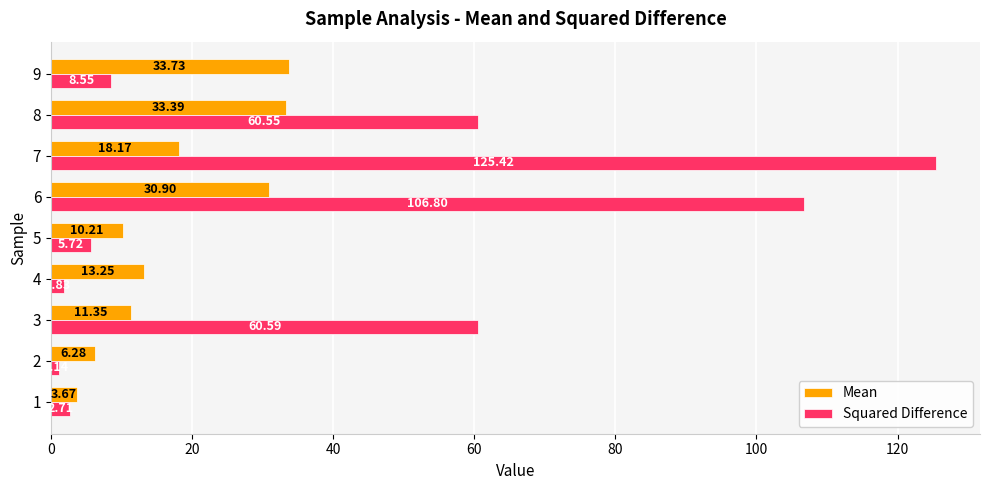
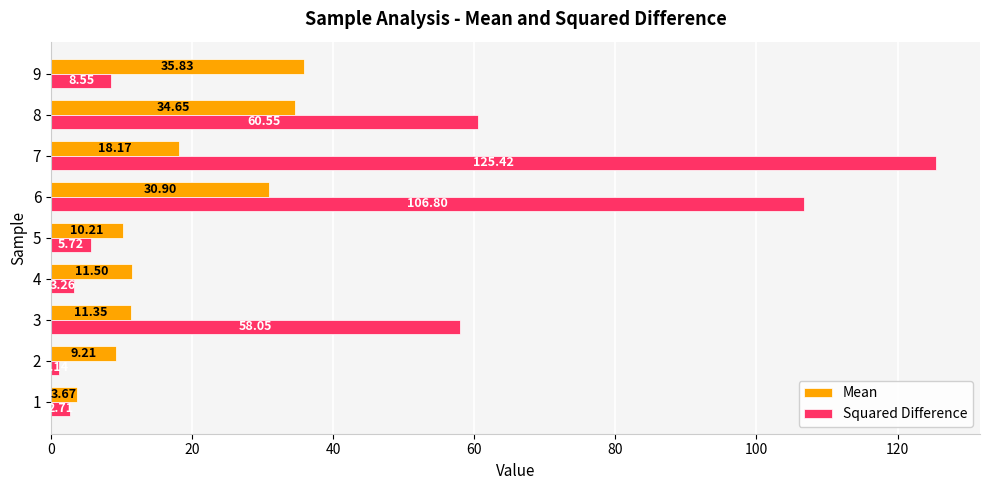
  {
    "Mean": {
-     "9": 33.73,
-     "8": 33.39,
+     "9": 35.83,
+     "8": 34.65,
      "7": 18.17,
      "6": 30.90,
      "5": 10.21,
-     "4": 13.25,
+     "4": 11.50,
      "3": 11.35,
-     "2": 6.28,
+     "2": 9.21,
      "1": 3.67
    },
    "Squared Difference": {
      "9": 8.55,
      "8": 60.55,
      "7": 125.42,
      "6": 106.80,
      "5": 5.72,
-     "4": 2,
-     "3": 60.59,
+     "4": 3,
+     "3": 58.05,
      "1": 2.71
    }
  }
